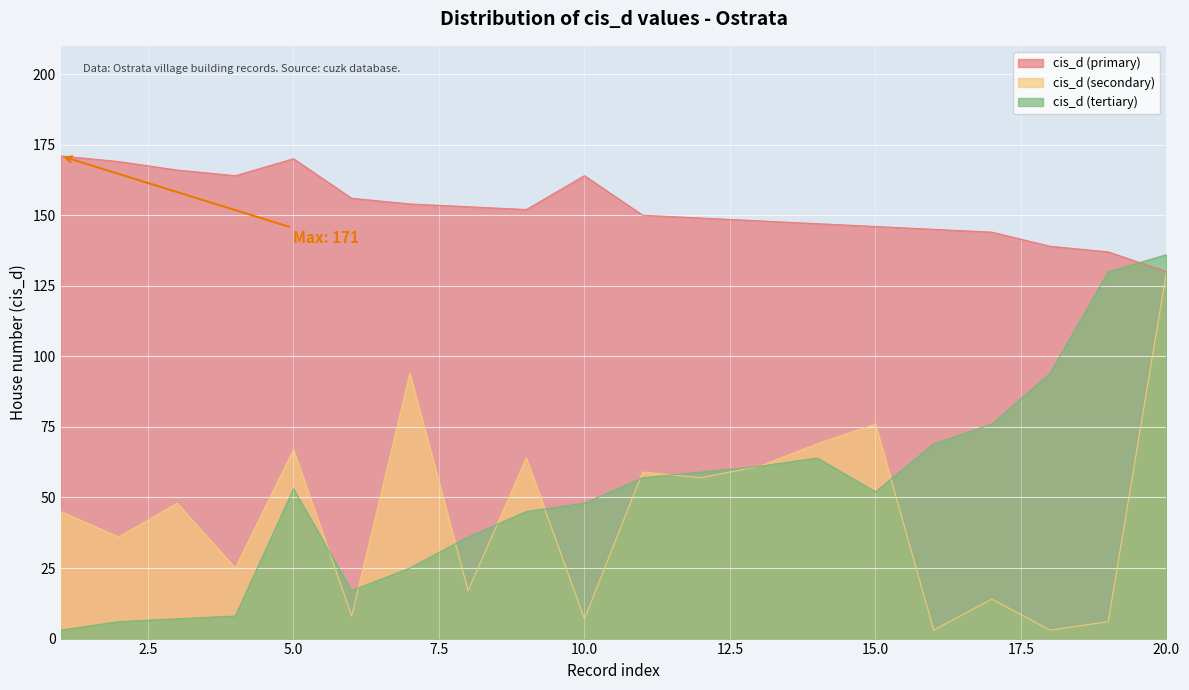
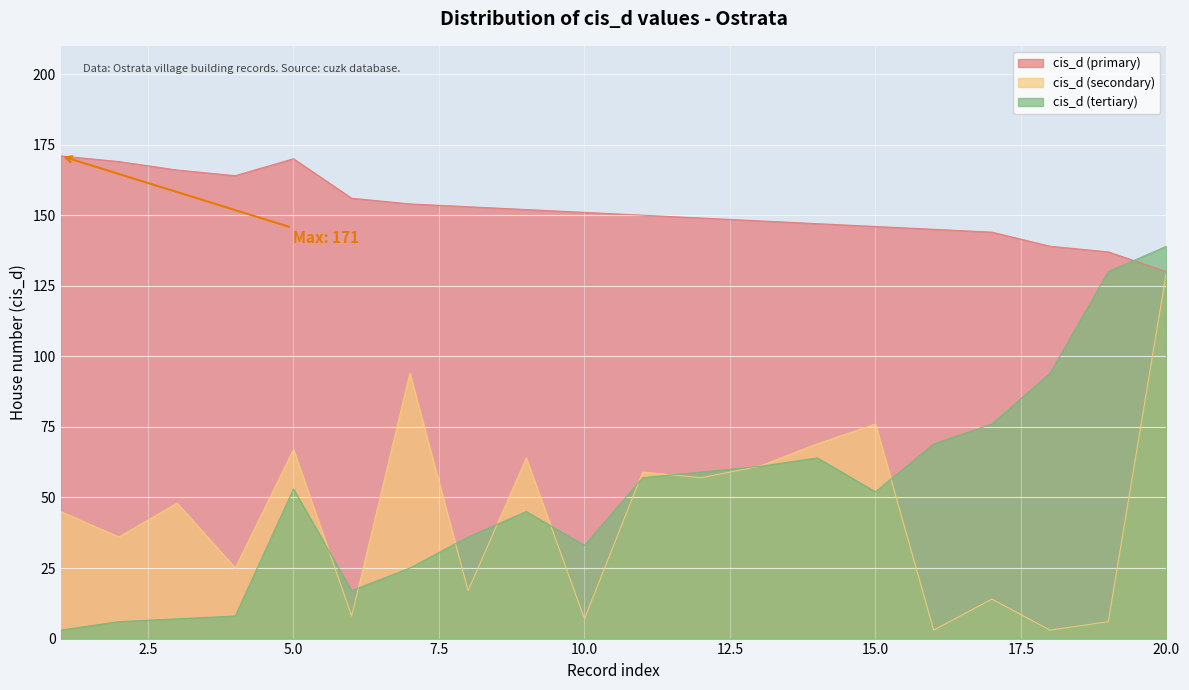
  {
    "cis_d (primary)": {
-     "10.0": 164,
+     "10.0": 151,
      "15.0": 146
    },
    "cis_d (secondary)": {
      "5.0": 67,
      "10.0": 7,
      "15.0": 76
    },
    "cis_d (tertiary)": {
      "5.0": 53,
-     "10.0": 48,
+     "10.0": 33,
      "15.0": 52,
-     "20.0": 136
+     "20.0": 139
    }
  }
